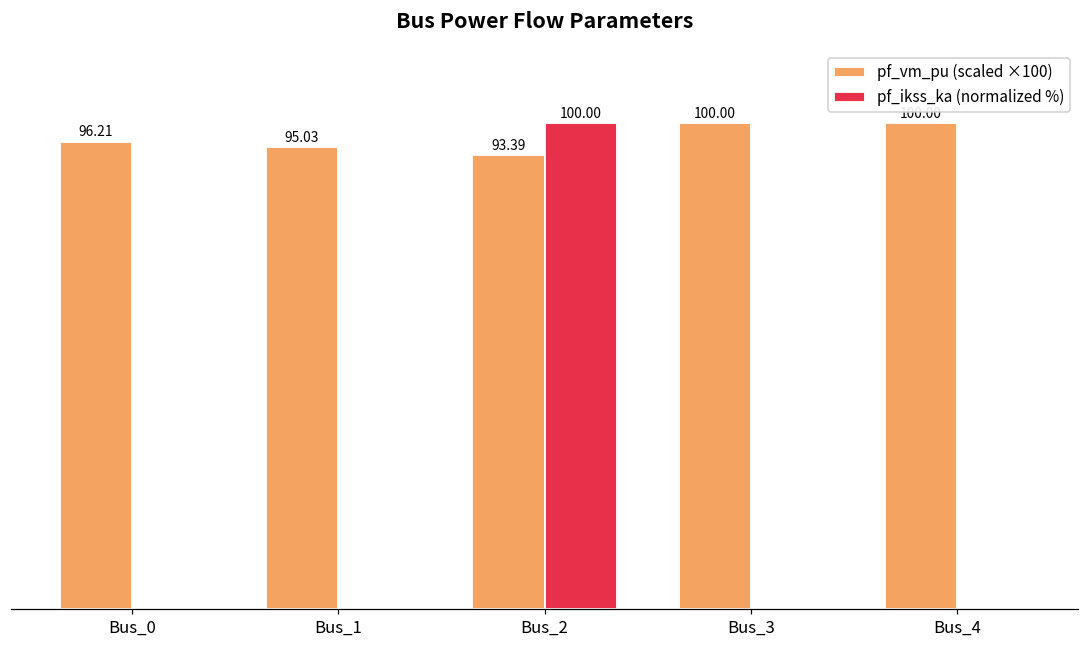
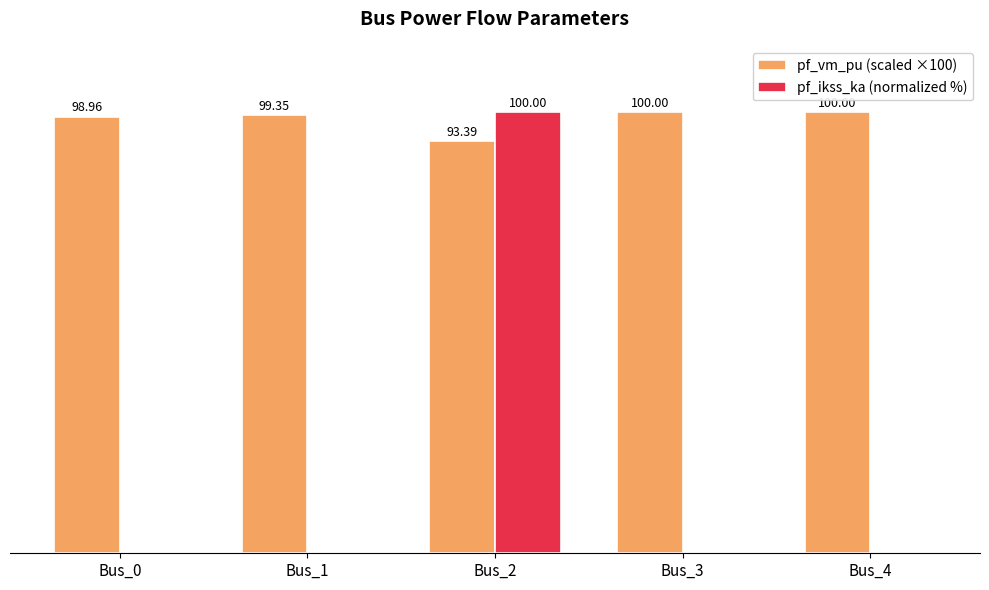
  {
    "pf_vm_pu (scaled ×100)": {
-     "Bus_0": 96.21,
-     "Bus_1": 95.03,
+     "Bus_0": 98.96,
+     "Bus_1": 99.35,
      "Bus_2": 93.39,
      "Bus_3": 100.00
    },
    "pf_ikss_ka (normalized %)": {
      "Bus_2": 100.00
    }
  }
